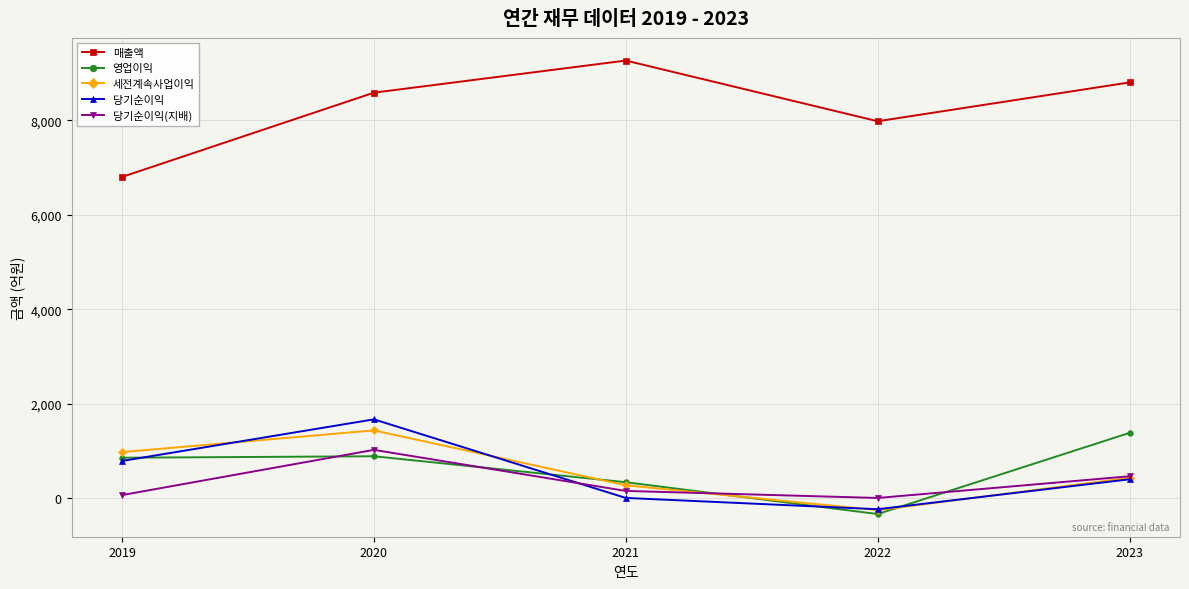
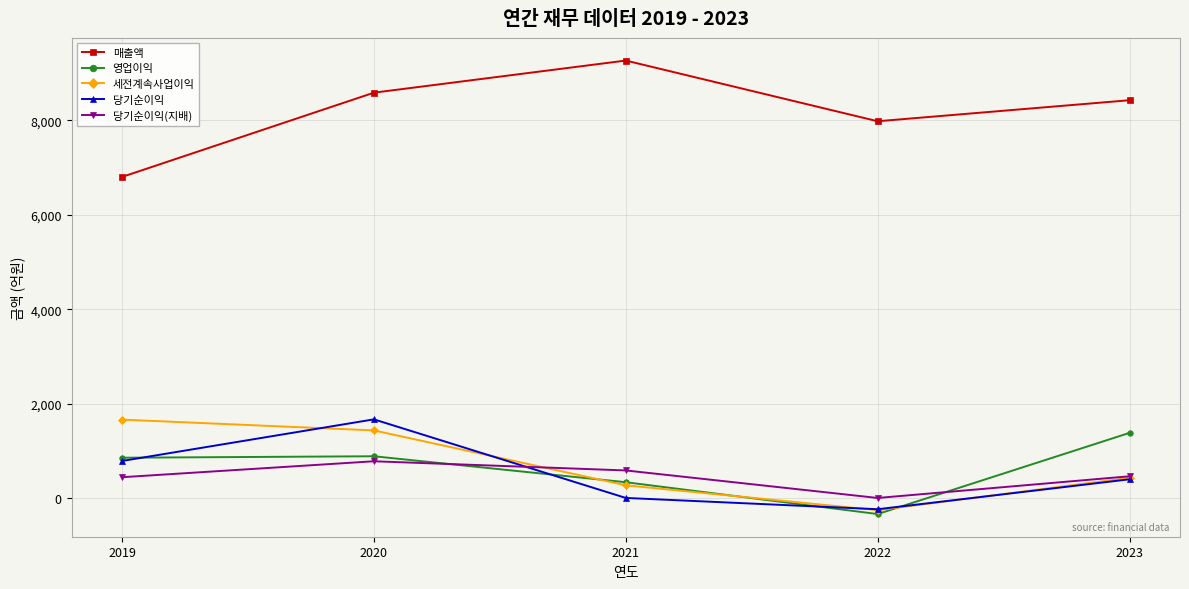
  {
    "매출액": {
      "2019": "6,800",
      "2020": "8,600",
      "2021": "9,300",
      "2022": "8,000",
-     "2023": "8,800"
+     "2023": "8,400"
    },
    "영업이익": {
      "2019": "900",
      "2020": "900",
      "2021": "300",
      "2022": "-300",
      "2023": "1,400"
    },
    "세전계속사업이익": {
-     "2019": "1,000",
+     "2019": "1,700",
      "2020": "1,400",
      "2021": "300"
    },
    "당기순이익": {
      "2019": "800",
      "2020": "1,700",
      "2021": "0"
    },
    "당기순이익(지배)": {
-     "2019": "100",
-     "2020": "1,000",
-     "2021": "200",
+     "2019": "500",
+     "2020": "800",
+     "2021": "600",
      "2022": "0"
    }
  }
